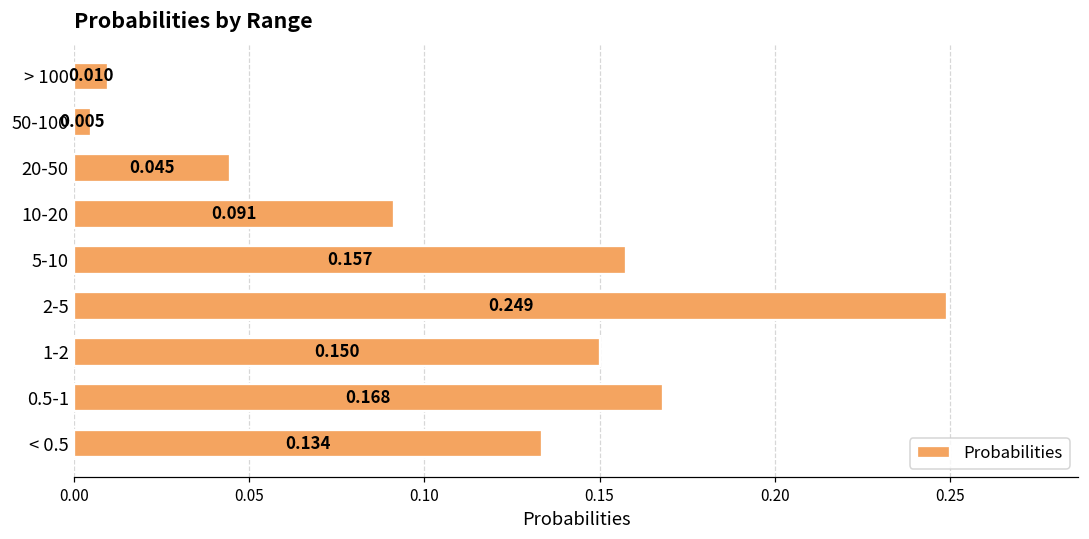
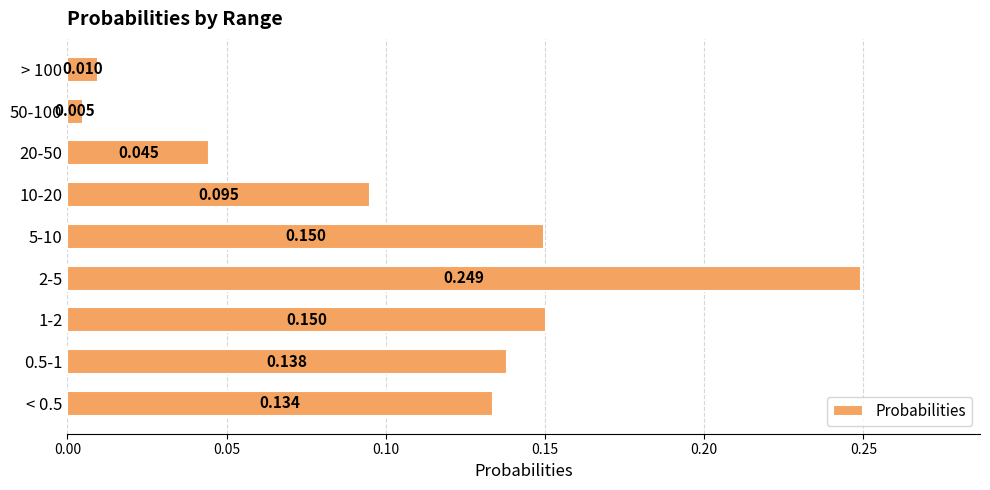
  {
    "> 100": 0.010,
    "50-100": 0.005,
    "20-50": 0.045,
-   "10-20": 0.091,
-   "5-10": 0.157,
+   "10-20": 0.095,
+   "5-10": 0.150,
    "2-5": 0.249,
    "1-2": 0.150,
-   "0.5-1": 0.168,
+   "0.5-1": 0.138,
    "< 0.5": 0.134
  }
